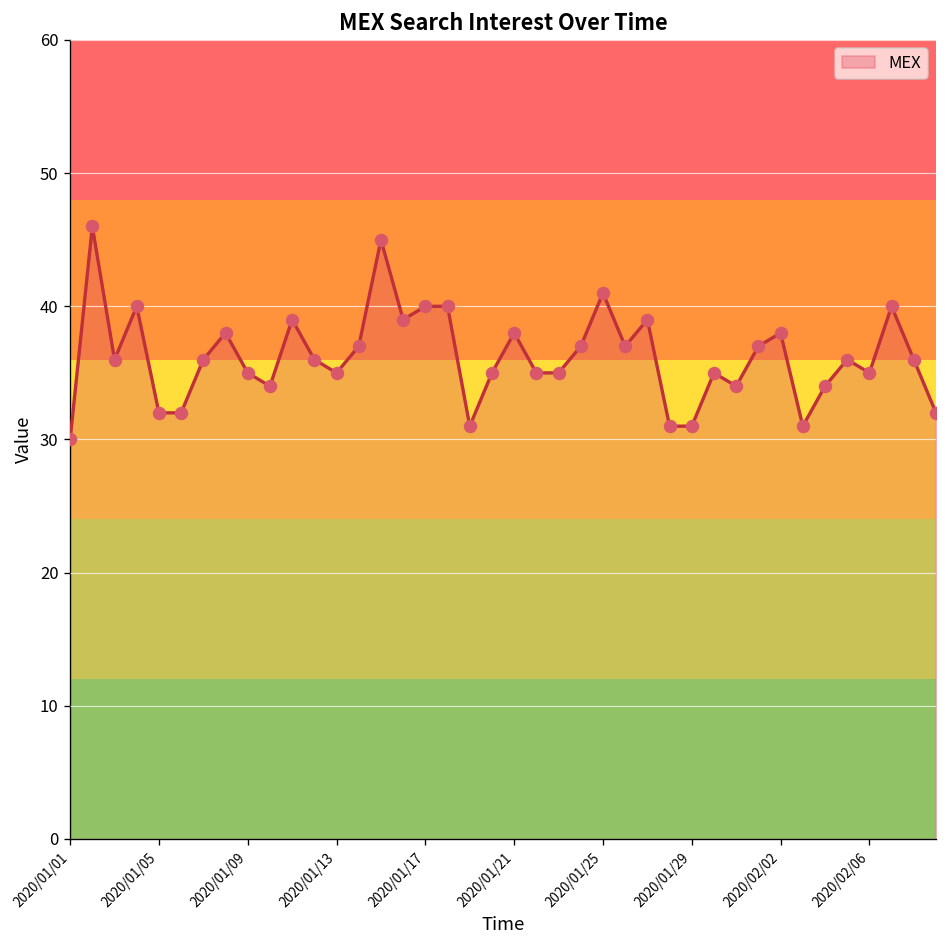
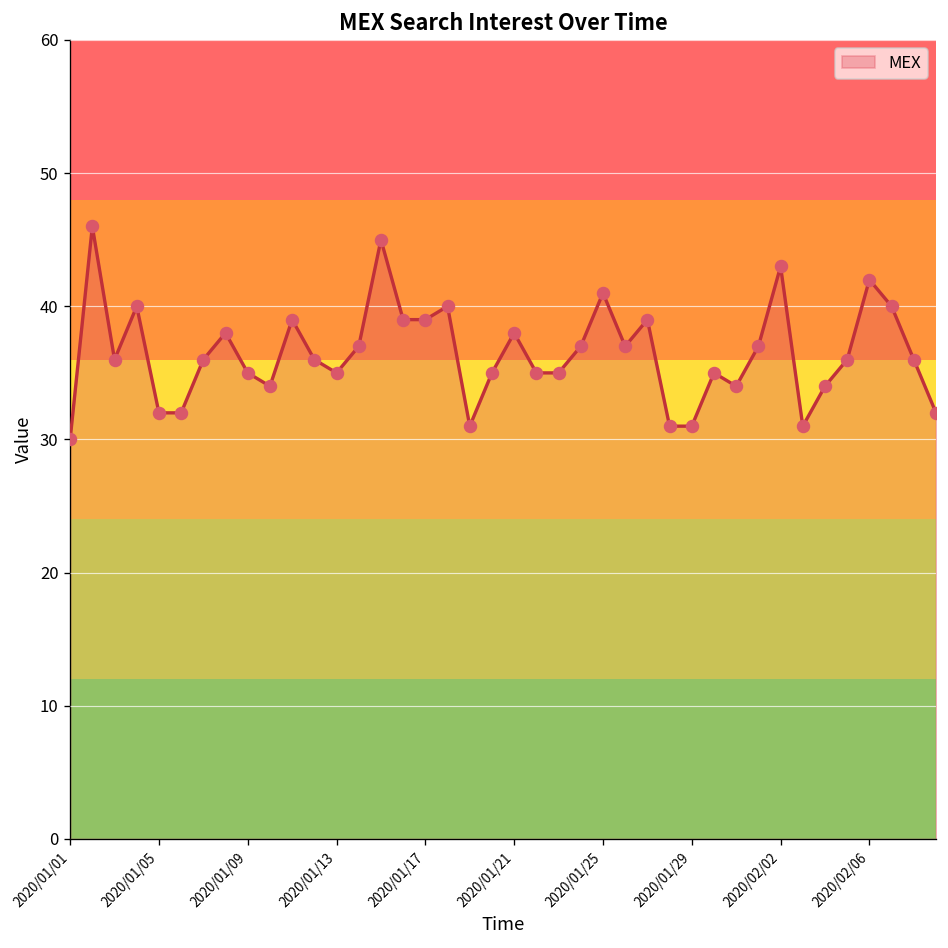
  {
    "2020/01/01": 30,
    "2020/01/05": 32,
    "2020/01/09": 35,
    "2020/01/13": 35,
-   "2020/01/17": 40,
+   "2020/01/17": 39,
    "2020/01/21": 38,
    "2020/01/25": 41,
    "2020/01/29": 31,
-   "2020/02/02": 38,
-   "2020/02/06": 35
+   "2020/02/02": 43,
+   "2020/02/06": 42
  }
